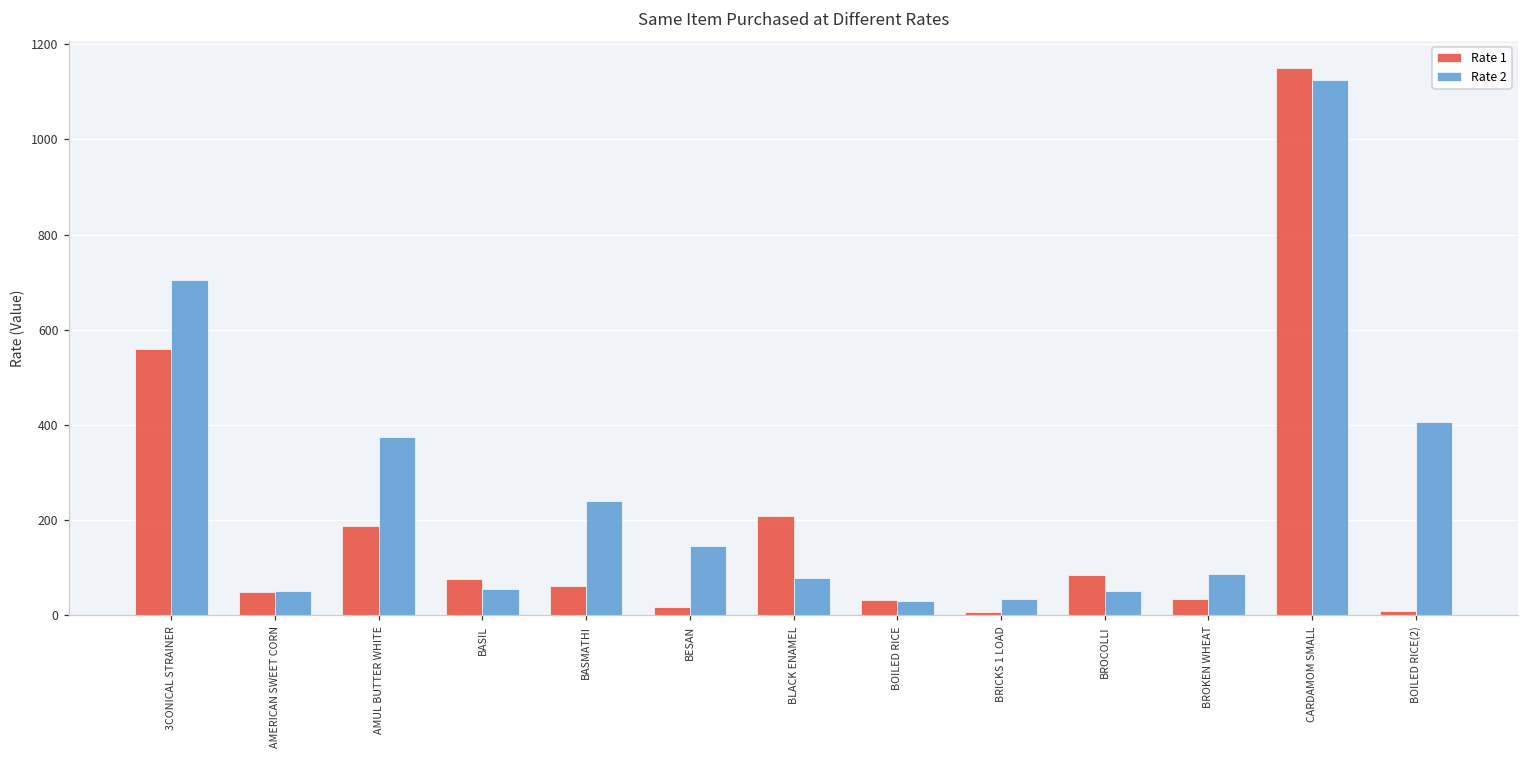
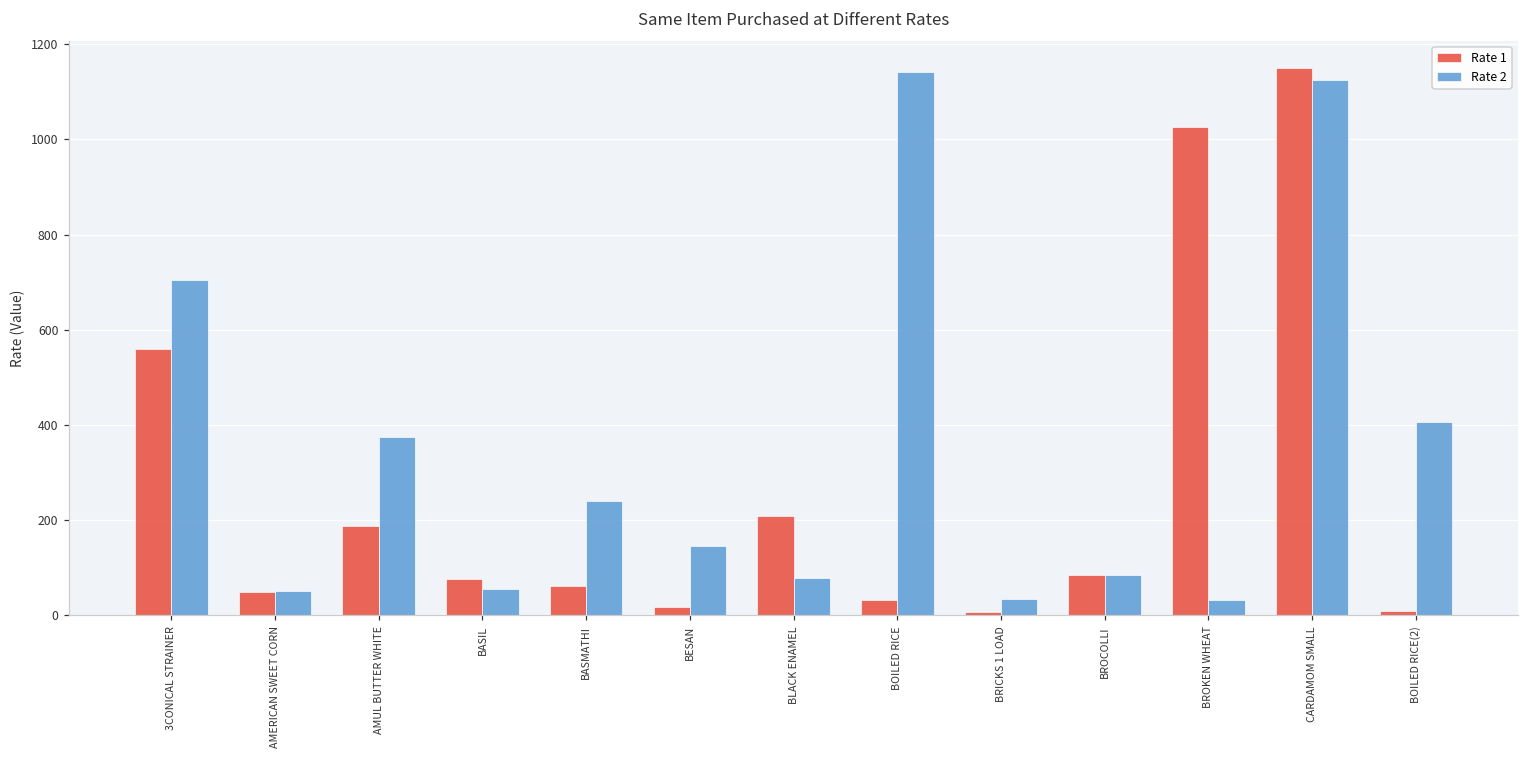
  {
    "Rate 1": {
      "3CONICAL STRAINER": 560,
      "AMERICAN SWEET CORN": 50,
      "AMUL BUTTER WHITE": 190,
      "BASIL": 80,
      "BASMATHI": 60,
      "BESAN": 20,
      "BLACK ENAMEL": 210,
      "BOILED RICE": 30,
      "BRICKS 1 LOAD": 10,
      "BROCOLLI": 80,
-     "BROKEN WHEAT": 30,
+     "BROKEN WHEAT": 1030,
      "CARDAMOM SMALL": 1150,
      "BOILED RICE(2)": 10
    },
    "Rate 2": {
      "3CONICAL STRAINER": 710,
      "AMERICAN SWEET CORN": 50,
      "AMUL BUTTER WHITE": 370,
      "BASIL": 60,
      "BASMATHI": 240,
      "BESAN": 150,
      "BLACK ENAMEL": 80,
-     "BOILED RICE": 30,
+     "BOILED RICE": 1140,
      "BRICKS 1 LOAD": 30,
-     "BROCOLLI": 50,
-     "BROKEN WHEAT": 90,
+     "BROCOLLI": 80,
+     "BROKEN WHEAT": 30,
      "CARDAMOM SMALL": 1130,
      "BOILED RICE(2)": 410
    }
  }
